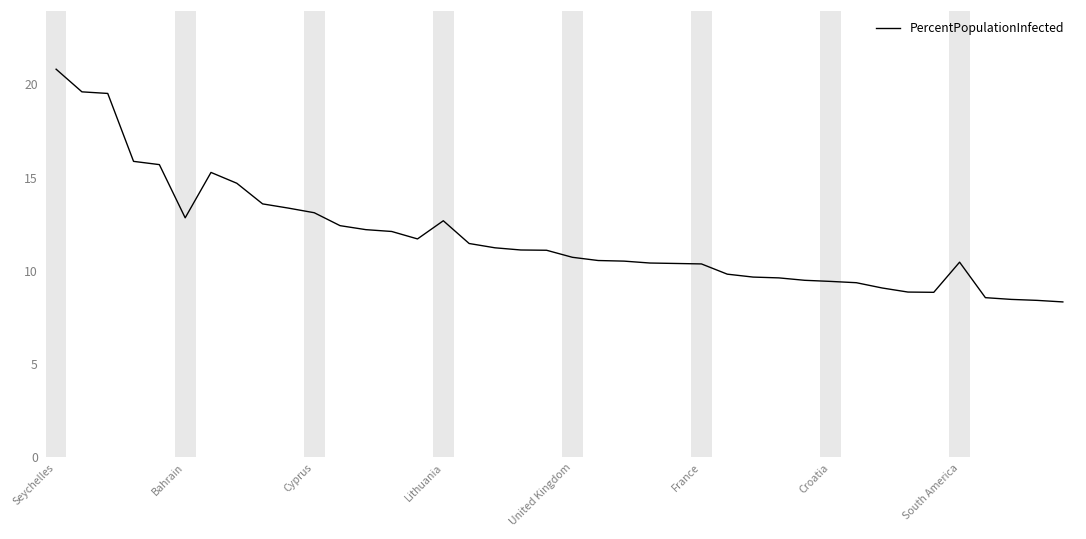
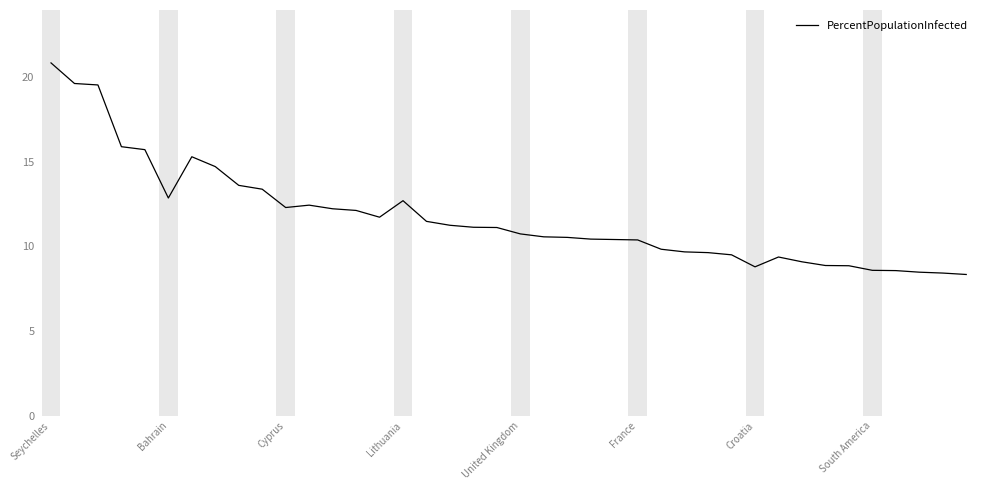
  {
    "Seychelles": 20.8,
    "Bahrain": 12.8,
-   "Cyprus": 13.1,
+   "Cyprus": 12.3,
    "Lithuania": 12.7,
    "United Kingdom": 10.7,
    "France": 10.4,
-   "Croatia": 9.4,
-   "South America": 10.5
+   "Croatia": 8.8,
+   "South America": 8.6
  }
